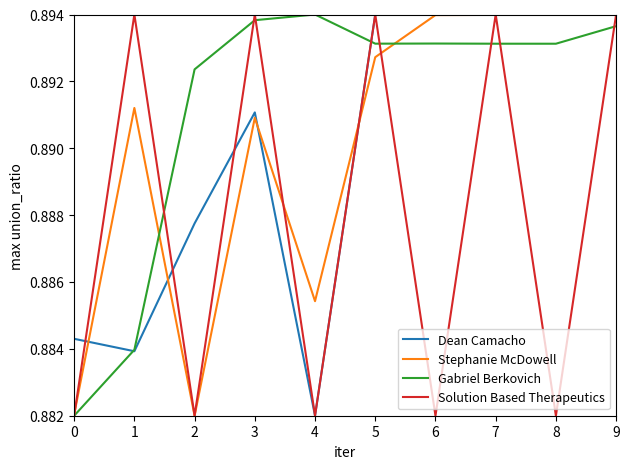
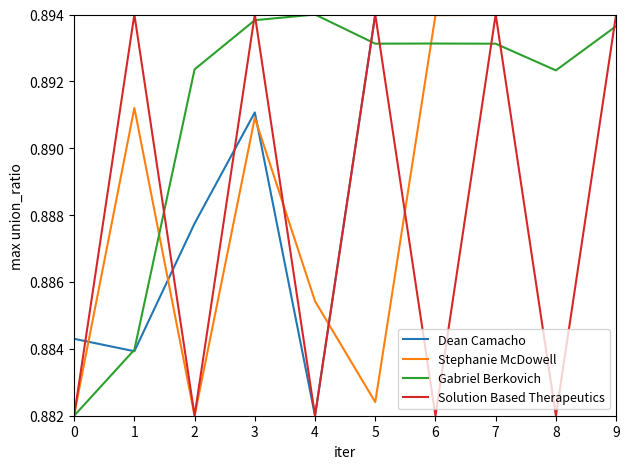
  {
    "Dean Camacho": {
      "0": 0.8843,
      "2": 0.8878,
      "3": 0.8911
    },
    "Stephanie McDowell": {
      "1": 0.8912,
      "3": 0.8909,
      "4": 0.8854,
-     "5": 0.8927
+     "5": 0.8824
    },
    "Gabriel Berkovich": {
      "2": 0.8924,
      "3": 0.8938,
      "4": 0.8940,
      "5": 0.8931,
      "6": 0.8931,
      "7": 0.8931,
-     "8": 0.8931,
+     "8": 0.8923,
      "9": 0.8937
    },
    "Solution Based Therapeutics": {
      "1": 0.8940,
      "3": 0.8940,
      "6": 0.8820,
      "8": 0.8820
    }
  }
